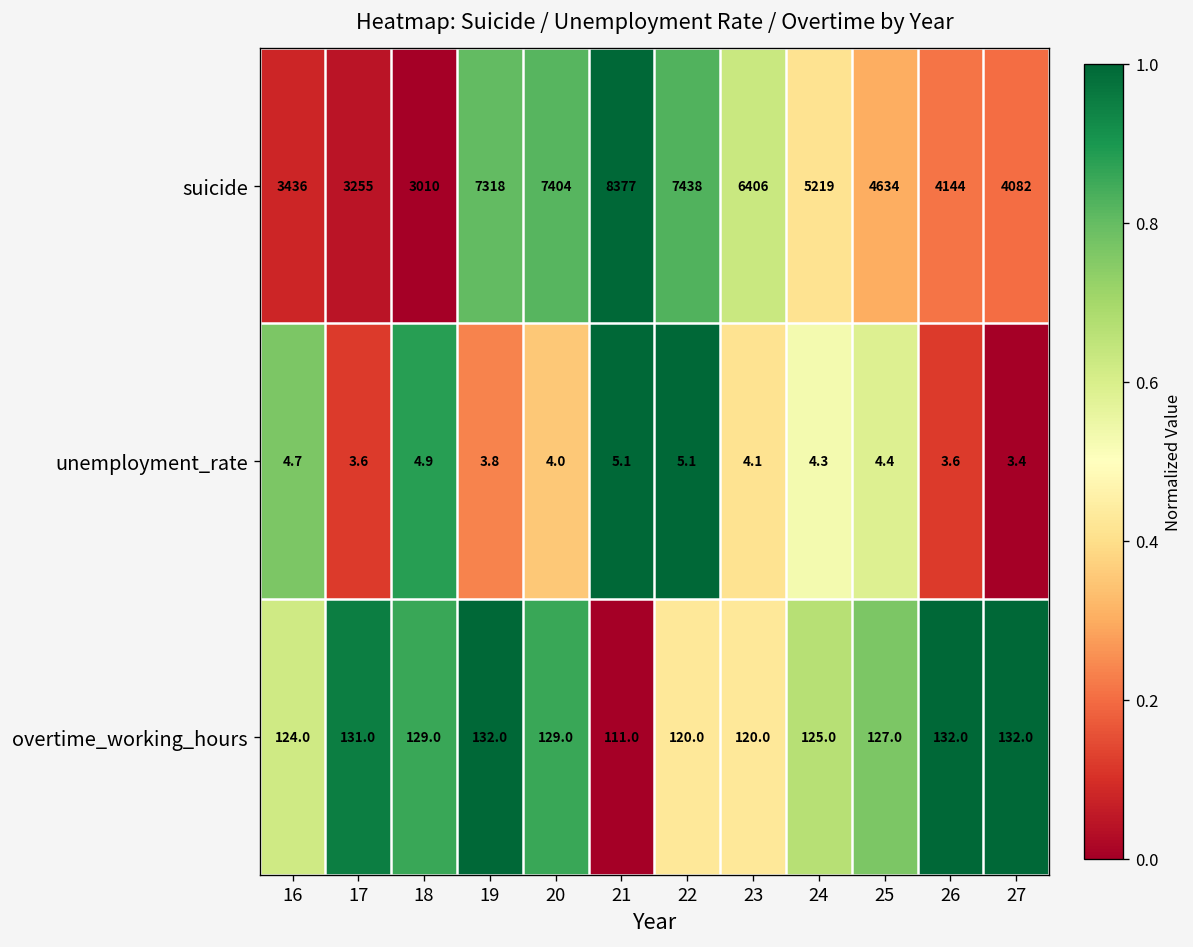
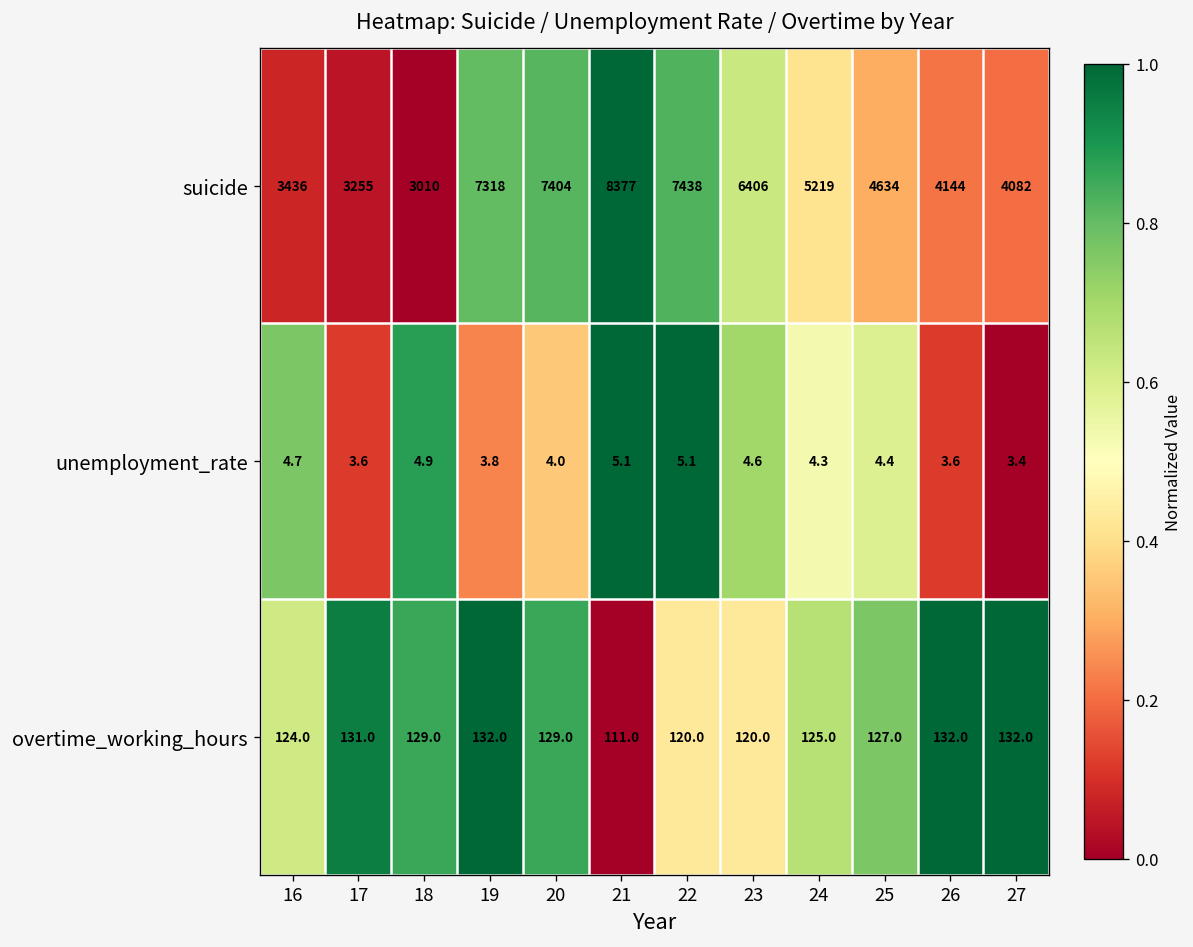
  {
    "suicide": {
      "16": 3436,
      "17": 3255,
      "18": 3010,
      "19": 7318,
      "20": 7404,
      "21": 8377,
      "22": 7438,
      "23": 6406,
      "24": 5219,
      "25": 4634,
      "26": 4144,
      "27": 4082
    },
    "unemployment_rate": {
      "16": 4.7,
      "17": 3.6,
      "18": 4.9,
      "19": 3.8,
      "20": 4.0,
      "21": 5.1,
      "22": 5.1,
-     "23": 4.1,
+     "23": 4.6,
      "24": 4.3,
      "25": 4.4,
      "26": 3.6,
      "27": 3.4
    },
    "overtime_working_hours": {
      "16": 124.0,
      "17": 131.0,
      "18": 129.0,
      "19": 132.0,
      "20": 129.0,
      "21": 111.0,
      "22": 120.0,
      "23": 120.0,
      "24": 125.0,
      "25": 127.0,
      "26": 132.0,
      "27": 132.0
    }
  }
